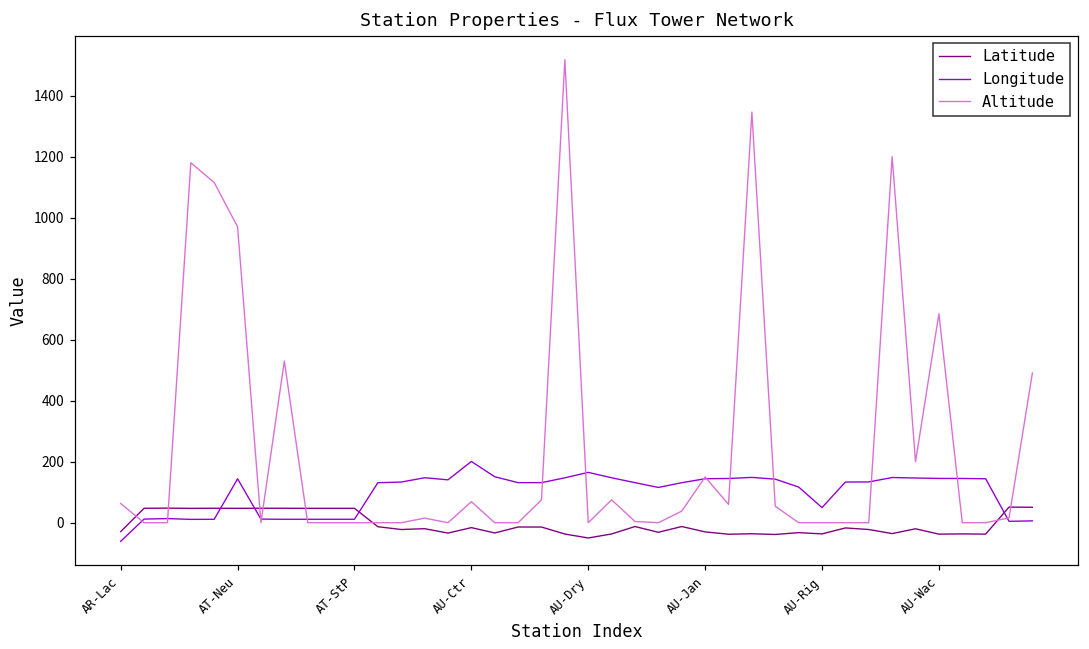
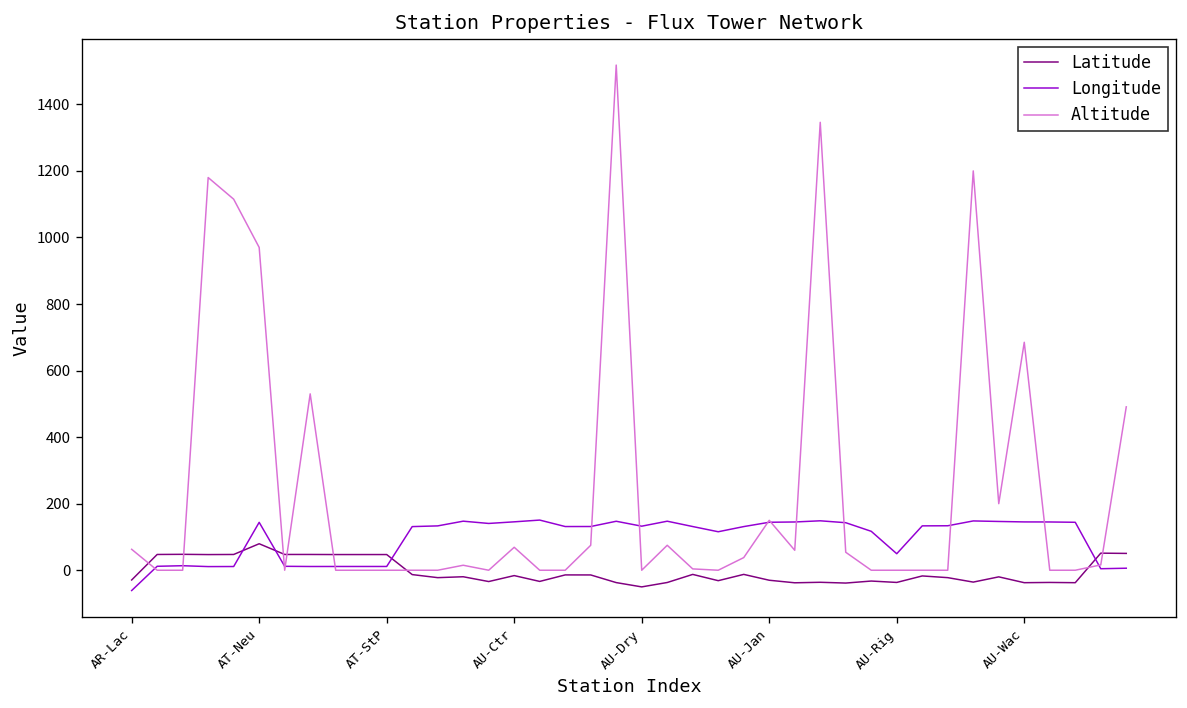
  {
    "Latitude": {
      "AR-Lac": -30,
-     "AT-Neu": 50,
+     "AT-Neu": 80,
      "AT-StP": 50,
      "AU-Ctr": -20,
      "AU-Dry": -50,
      "AU-Jan": -30,
      "AU-Rig": -40,
      "AU-Wac": -40
    },
    "Longitude": {
      "AR-Lac": -60,
      "AT-Neu": 140,
      "AT-StP": 10,
-     "AU-Ctr": 200,
-     "AU-Dry": 160,
+     "AU-Ctr": 150,
+     "AU-Dry": 130,
      "AU-Rig": 50,
      "AU-Wac": 150
    },
    "Altitude": {
      "AR-Lac": 60,
      "AT-Neu": 970,
      "AT-StP": 0,
      "AU-Ctr": 70,
      "AU-Dry": 0,
      "AU-Rig": 0,
      "AU-Wac": 690
    }
  }
